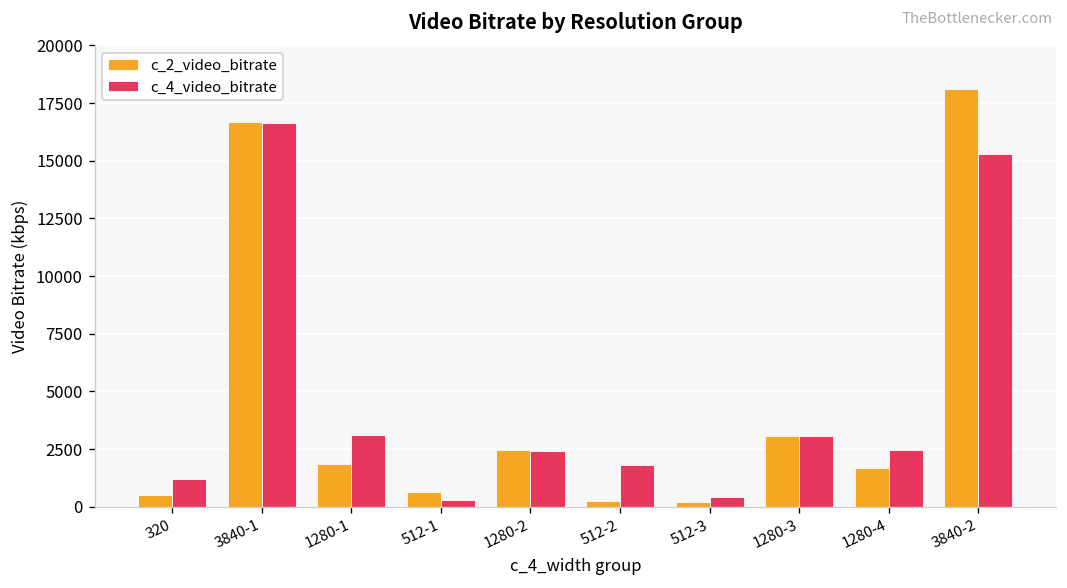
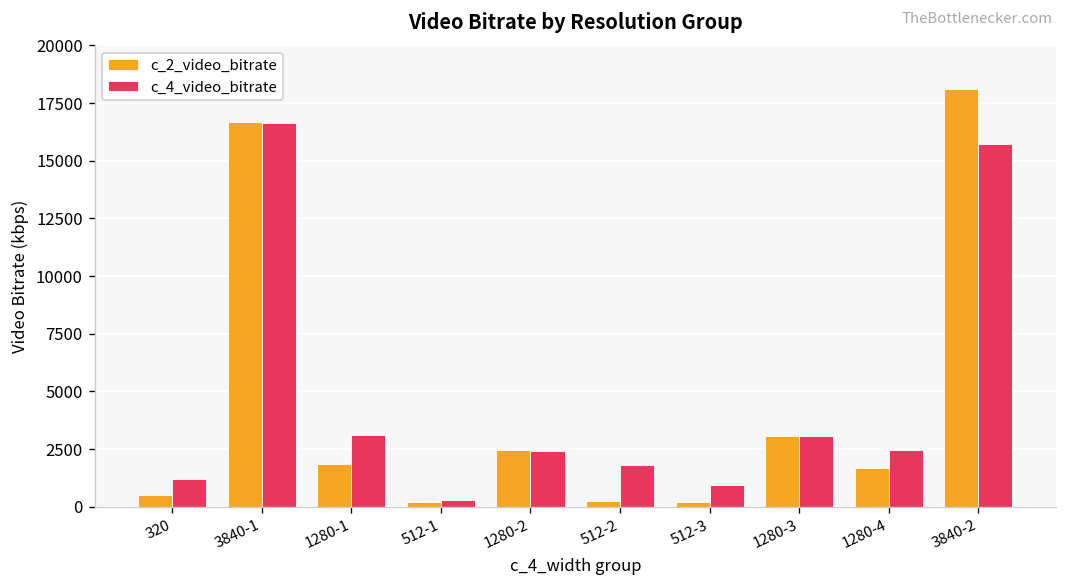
  {
    "c_2_video_bitrate": {
      "320": 500,
      "3840-1": 16700,
      "1280-1": 1900,
-     "512-1": 600,
+     "512-1": 200,
      "1280-2": 2500,
      "512-2": 300,
      "512-3": 200,
      "1280-3": 3100,
      "1280-4": 1700,
      "3840-2": 18100
    },
    "c_4_video_bitrate": {
      "320": 1200,
      "3840-1": 16600,
      "1280-1": 3100,
      "512-1": 300,
      "1280-2": 2400,
      "512-2": 1800,
-     "512-3": 400,
+     "512-3": 1000,
      "1280-3": 3100,
      "1280-4": 2400,
-     "3840-2": 15300
+     "3840-2": 15700
    }
  }
